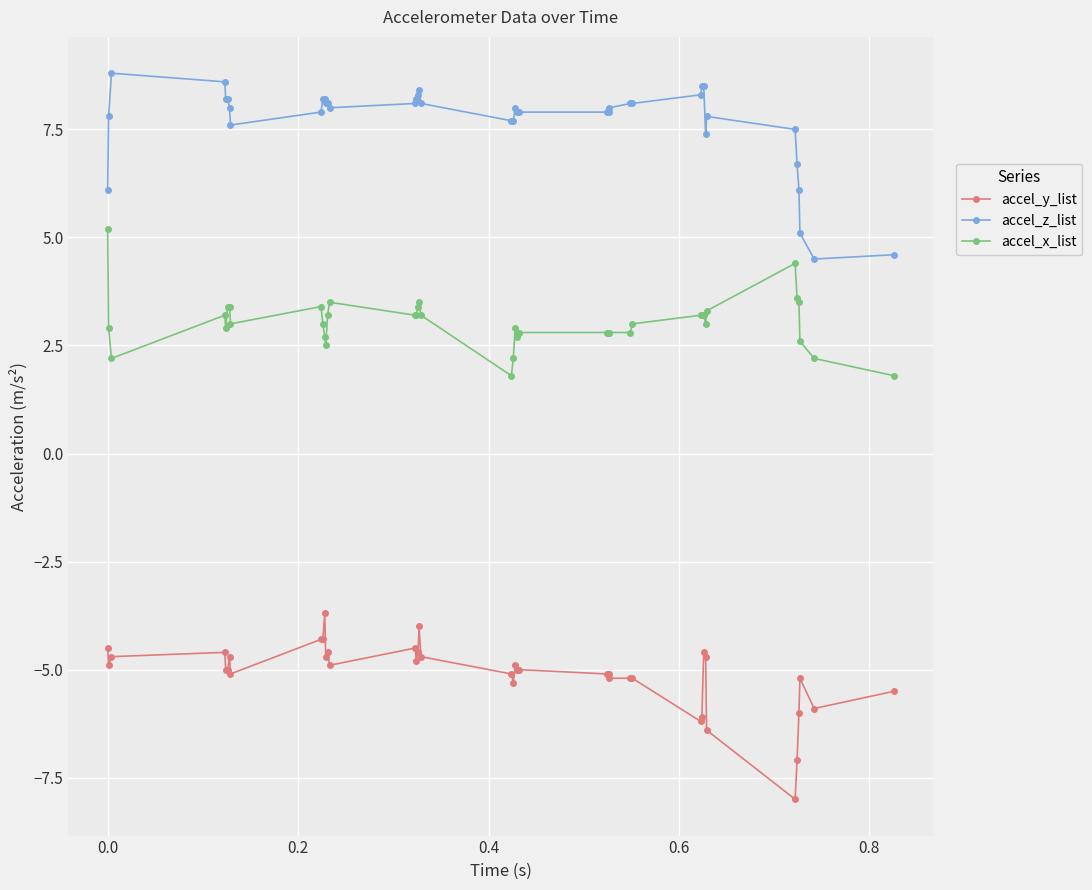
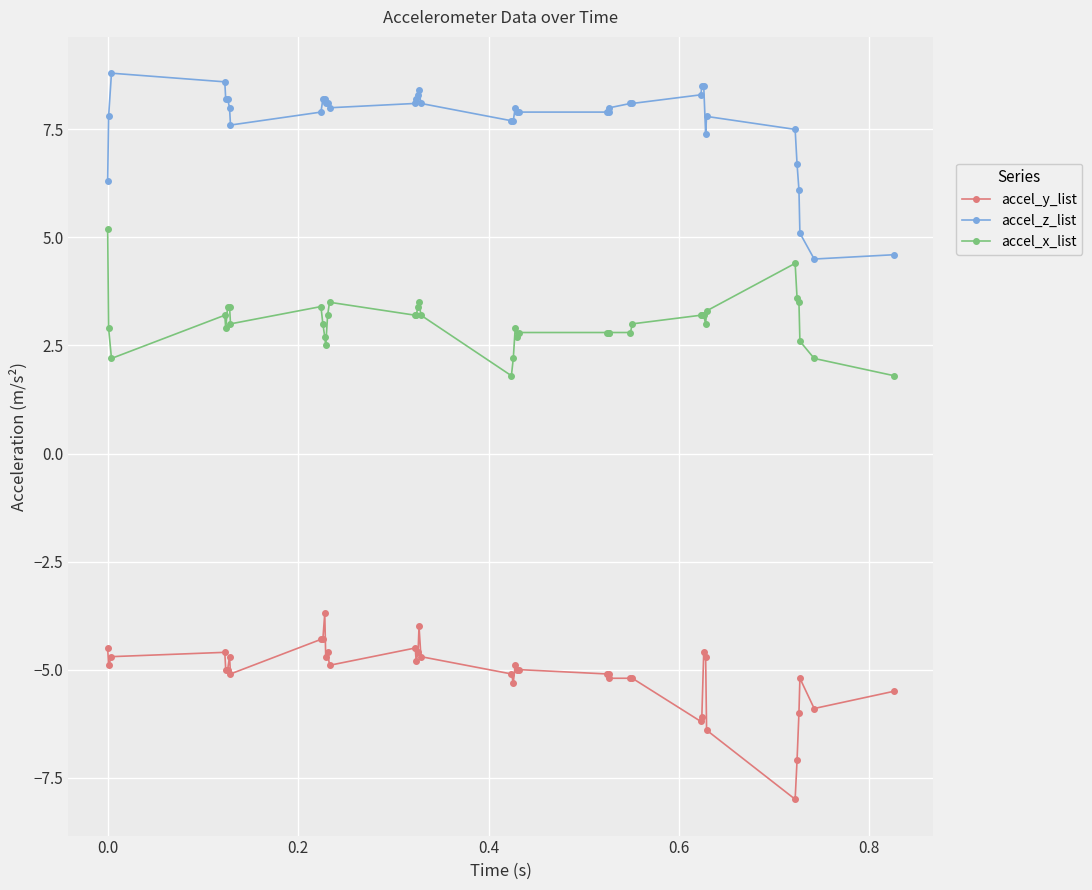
  {
    "accel_y_list": {
      "0.0": -4.5
    },
    "accel_z_list": {
-     "0.0": 6.1
+     "0.0": 6.3
    },
    "accel_x_list": {
      "0.0": 5.2
    }
  }
